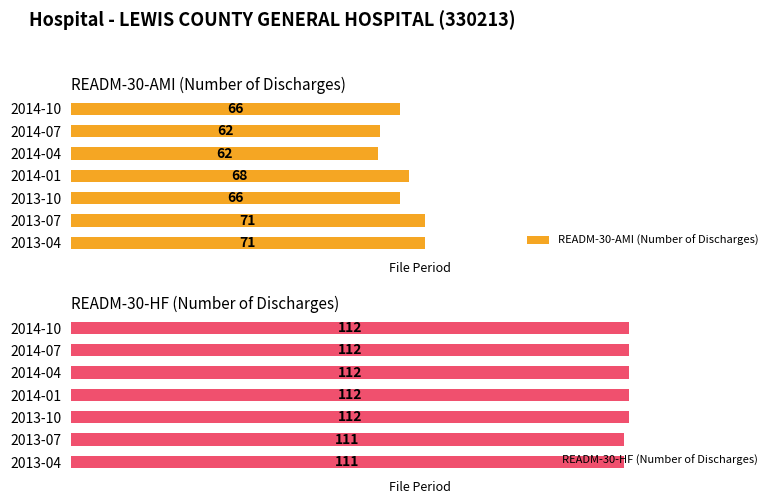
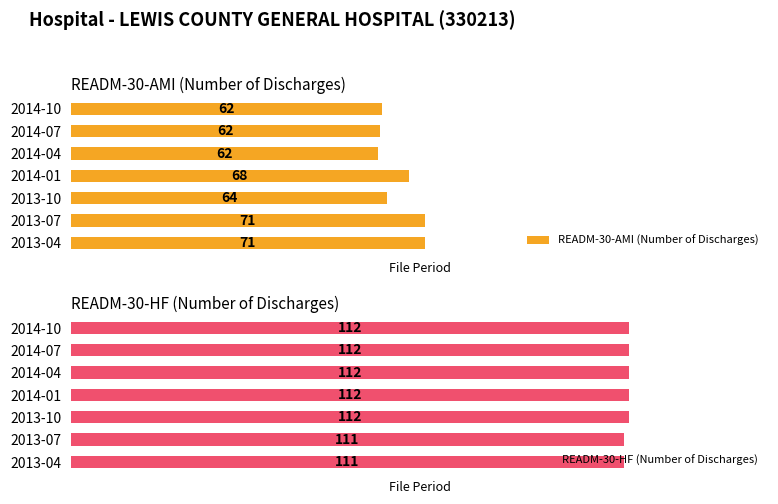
  {
    "READM-30-AMI (Number of Discharges)": {
-     "2014-10": 66,
+     "2014-10": 62,
      "2014-07": 62,
      "2014-04": 62,
      "2014-01": 68,
-     "2013-10": 66,
+     "2013-10": 64,
      "2013-07": 71,
      "2013-04": 71
    },
    "READM-30-HF (Number of Discharges)": {
      "2014-10": 112,
      "2014-07": 112,
      "2014-04": 112,
      "2014-01": 112,
      "2013-10": 112,
      "2013-07": 111,
      "2013-04": 111
    }
  }
